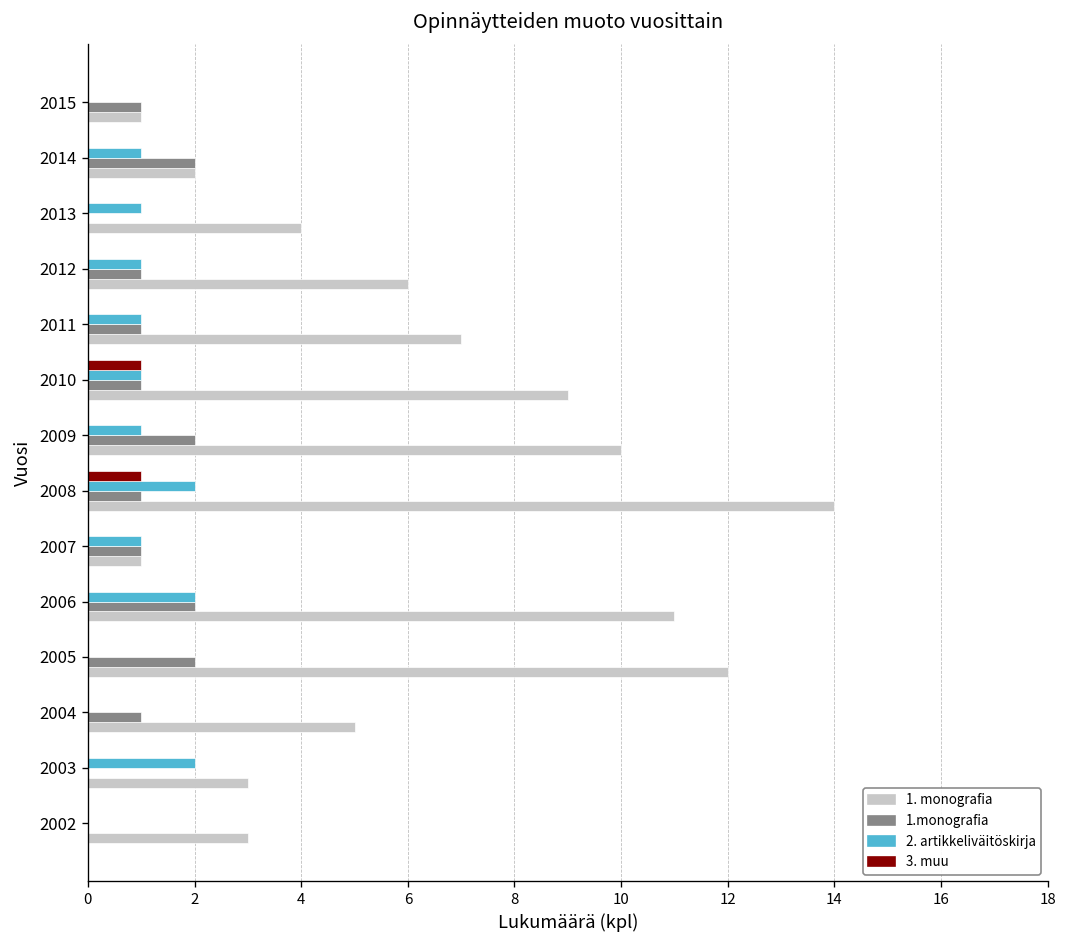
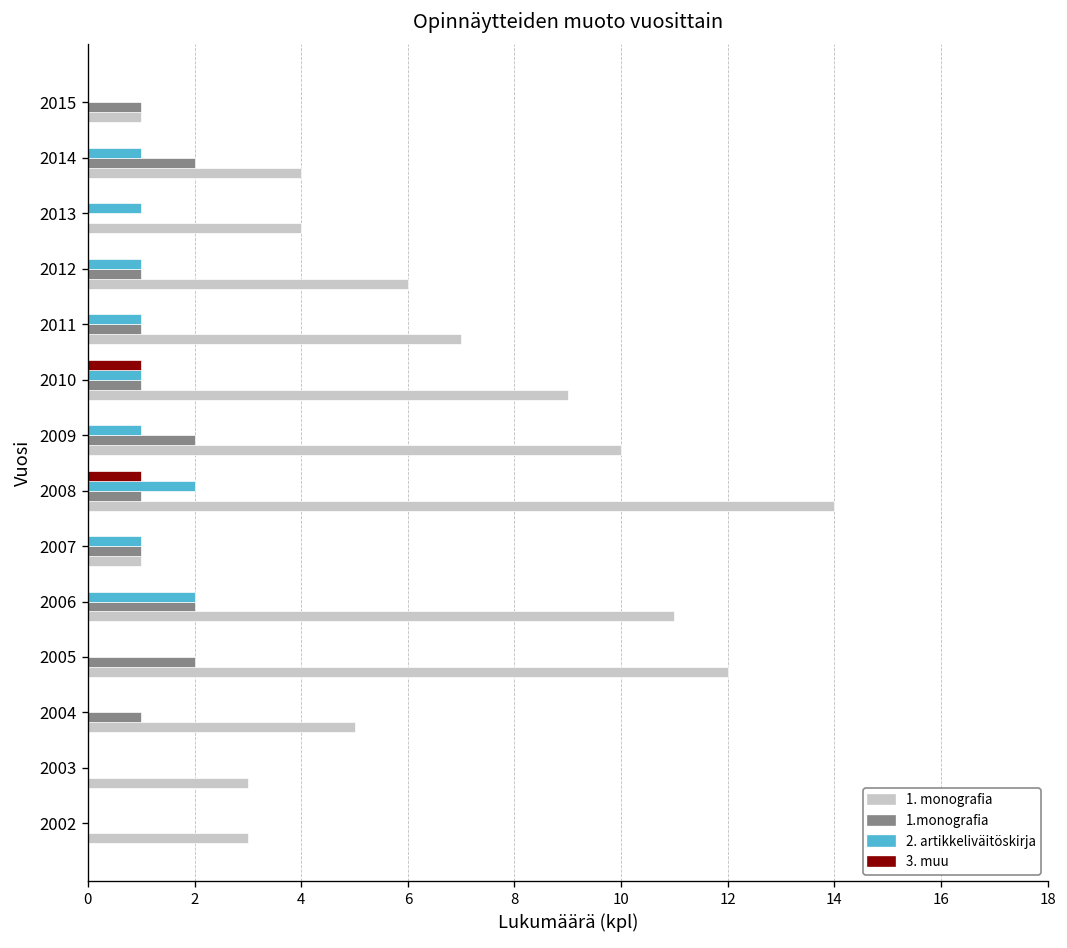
  {
    "1. monografia": {
      "2015": 1,
-     "2014": 2,
+     "2014": 4,
      "2013": 4,
      "2012": 6,
      "2011": 7,
      "2010": 9,
      "2009": 10,
      "2008": 14,
      "2007": 1,
      "2006": 11,
      "2005": 12,
      "2004": 5,
      "2003": 3,
      "2002": 3
    },
    "1.monografia": {
      "2015": 1,
      "2014": 2,
      "2013": 0,
      "2012": 1,
      "2011": 1,
      "2010": 1,
      "2009": 2,
      "2008": 1,
      "2007": 1,
      "2006": 2,
      "2005": 2,
      "2004": 1,
      "2003": 0,
      "2002": 0
    },
    "2. artikkeliväitöskirja": {
      "2015": 0,
      "2014": 1,
      "2013": 1,
      "2012": 1,
      "2011": 1,
      "2010": 1,
      "2009": 1,
      "2008": 2,
      "2007": 1,
      "2006": 2,
      "2005": 0,
      "2004": 0,
-     "2003": 2,
+     "2003": 0,
      "2002": 0
    },
    "3. muu": {
      "2015": 0,
      "2014": 0,
      "2013": 0,
      "2012": 0,
      "2011": 0,
      "2010": 1,
      "2009": 0,
      "2008": 1,
      "2007": 0,
      "2006": 0,
      "2005": 0,
      "2004": 0,
      "2003": 0,
      "2002": 0
    }
  }
